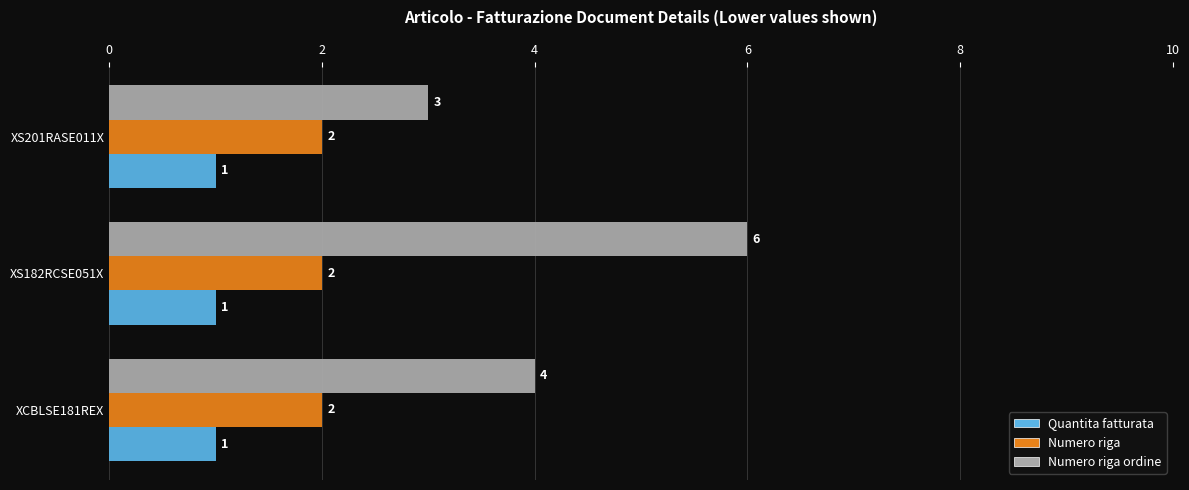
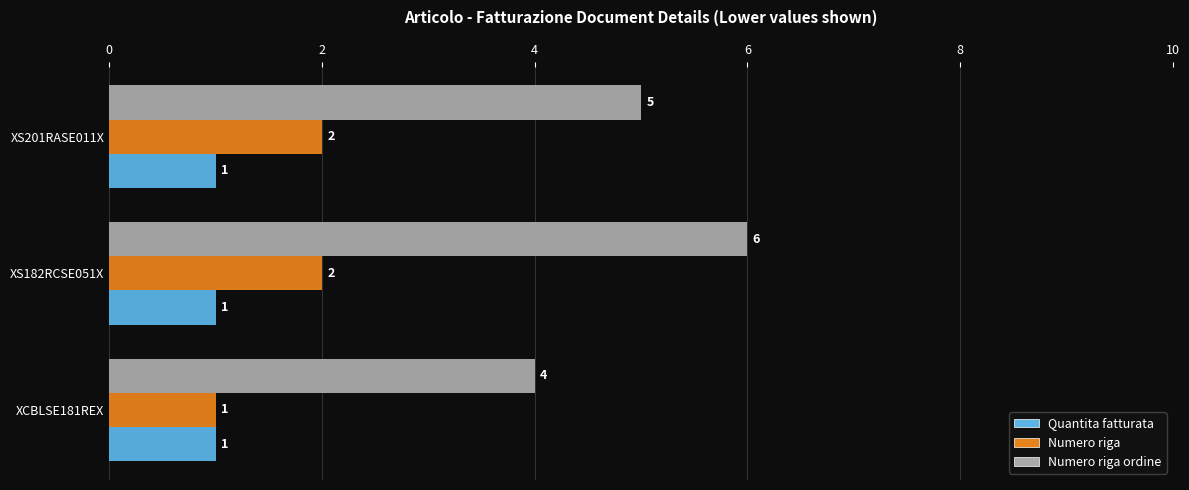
  {
    "Quantita fatturata": {
      "XS201RASE011X": 1,
      "XS182RCSE051X": 1,
      "XCBLSE181REX": 1
    },
    "Numero riga": {
      "XS201RASE011X": 2,
      "XS182RCSE051X": 2,
-     "XCBLSE181REX": 2
+     "XCBLSE181REX": 1
    },
    "Numero riga ordine": {
-     "XS201RASE011X": 3,
+     "XS201RASE011X": 5,
      "XS182RCSE051X": 6,
      "XCBLSE181REX": 4
    }
  }
